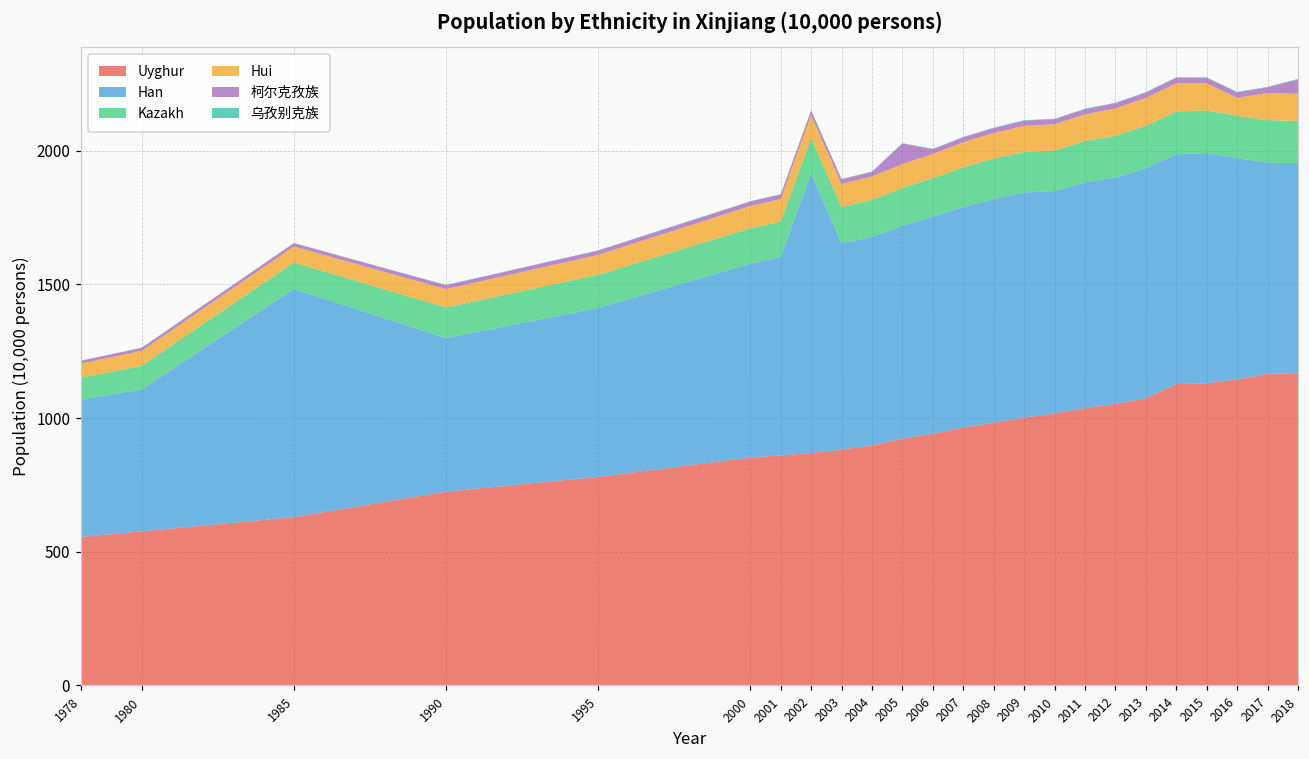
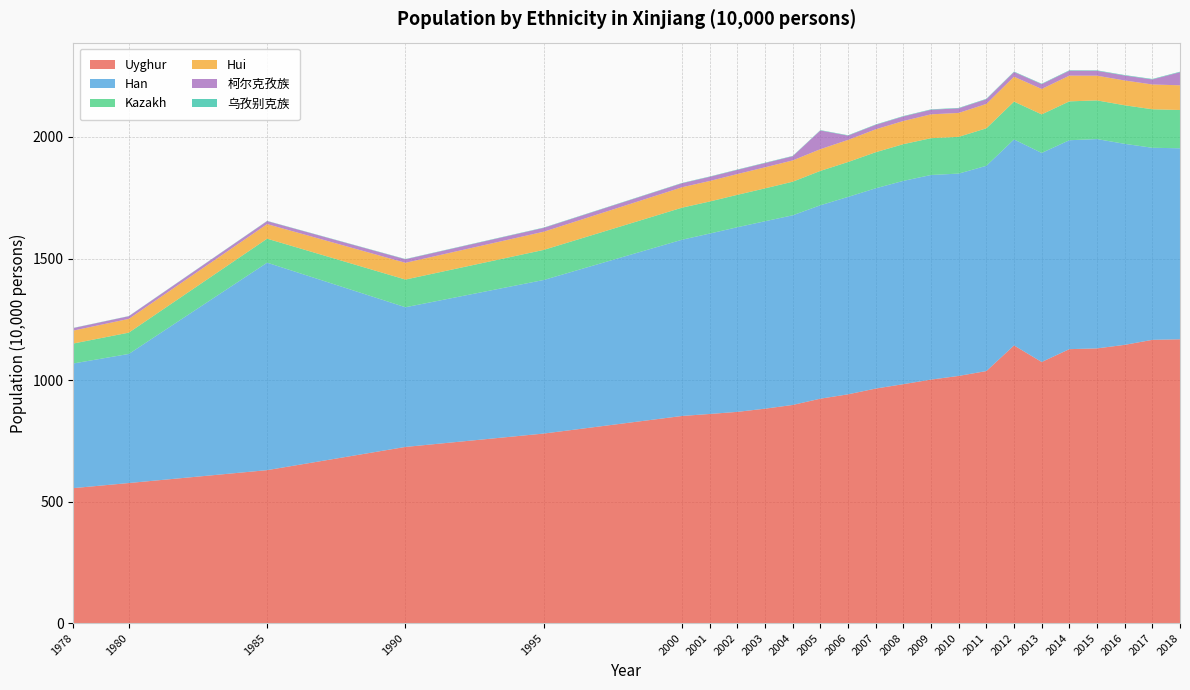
  {
    "Uyghur": {
      "1978": 560,
      "1980": 580,
      "1985": 630,
      "1990": 720,
      "1995": 780,
      "2000": 850,
      "2001": 860,
      "2002": 870,
      "2003": 880,
      "2004": 900,
      "2005": 920,
      "2006": 940,
      "2007": 970,
      "2008": 980,
      "2009": 1000,
      "2010": 1020,
      "2011": 1040,
-     "2012": 1050,
+     "2012": 1140,
      "2013": 1070,
      "2014": 1130,
      "2015": 1130,
      "2016": 1140,
      "2017": 1170,
      "2018": 1170
    },
    "Han": {
      "1978": 510,
      "1980": 530,
      "1985": 850,
      "1990": 570,
      "1995": 630,
      "2000": 730,
      "2001": 740,
-     "2002": 1040,
+     "2002": 760,
      "2003": 770,
      "2004": 780,
      "2005": 800,
      "2006": 810,
      "2007": 820,
      "2008": 840,
      "2009": 840,
      "2010": 830,
      "2011": 840,
      "2012": 850,
      "2013": 860,
      "2014": 860,
      "2015": 860,
      "2016": 830,
      "2017": 790,
      "2018": 790
    },
    "Hui": {
      "1978": 50,
      "1980": 60,
      "1985": 60,
      "1990": 70,
      "1995": 70,
      "2000": 80,
      "2001": 80,
      "2002": 90,
      "2003": 90,
      "2004": 90,
      "2005": 90,
      "2006": 90,
      "2007": 90,
      "2008": 100,
      "2009": 100,
      "2010": 100,
      "2011": 100,
      "2012": 100,
      "2013": 100,
      "2014": 110,
      "2015": 100,
-     "2016": 70,
+     "2016": 100,
      "2017": 100,
      "2018": 100
    }
  }
